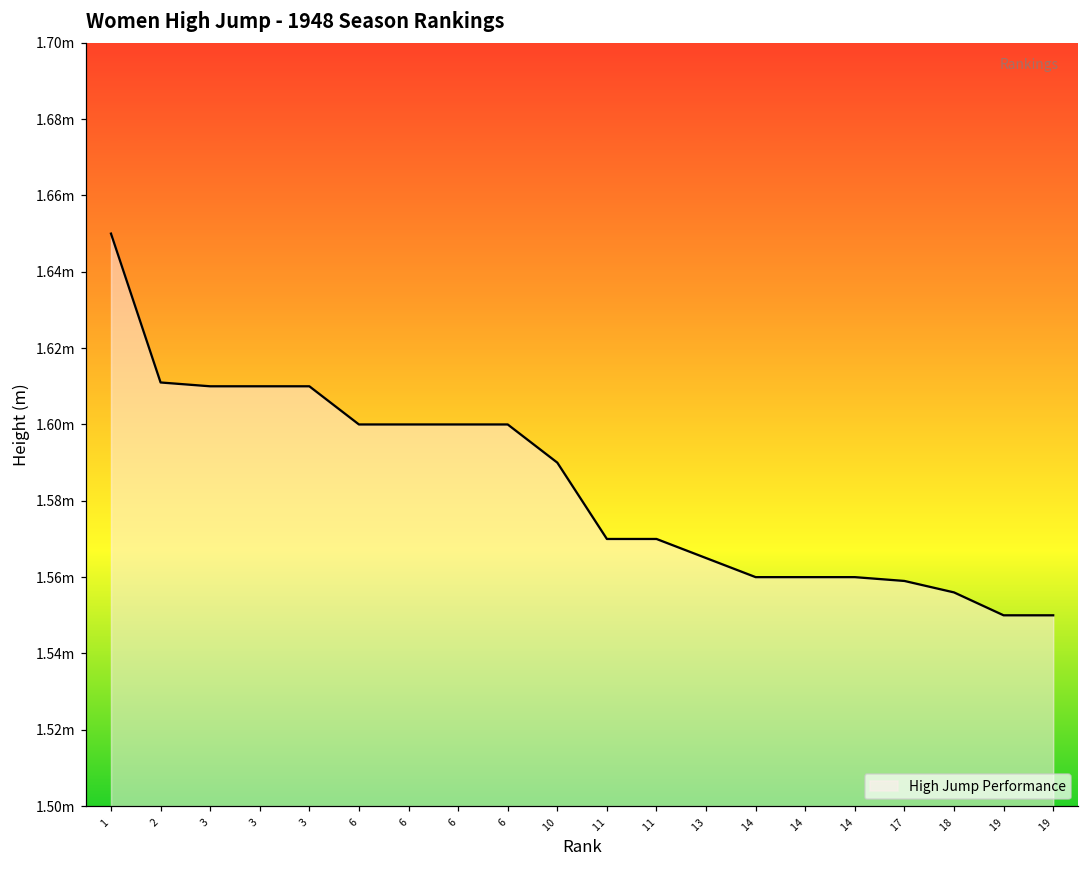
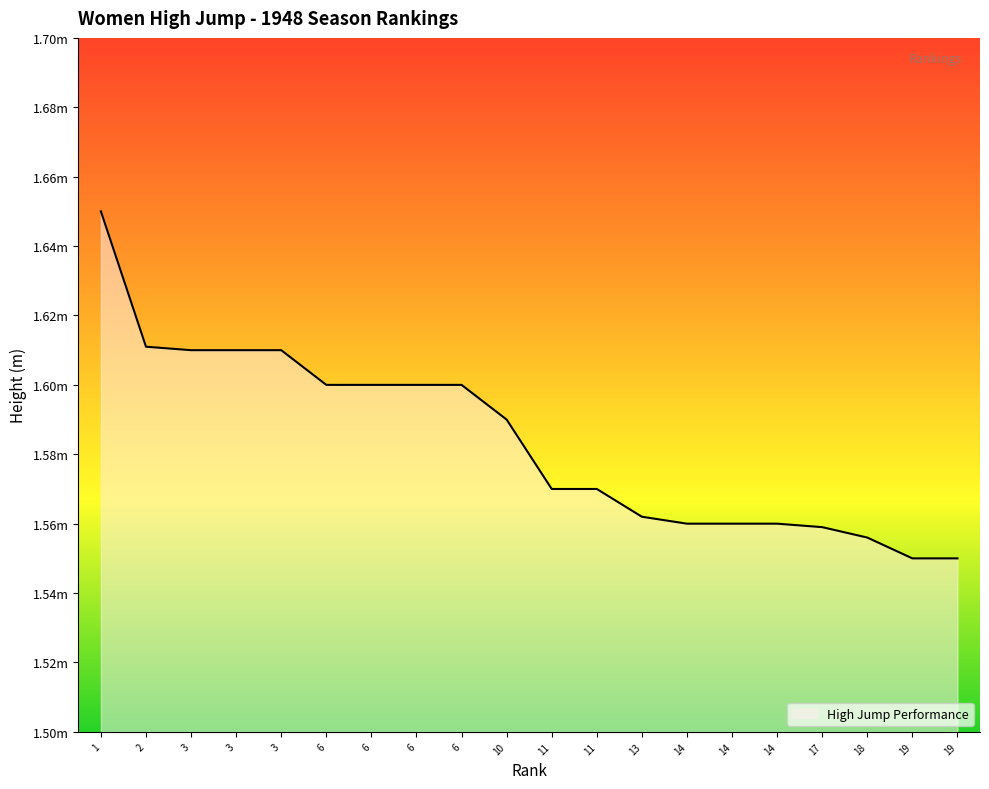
  {
    "1": "1.650m",
    "2": "1.611m",
    "10": "1.590m",
-   "13": "1.565m",
+   "13": "1.562m",
    "17": "1.559m",
    "18": "1.556m"
  }
